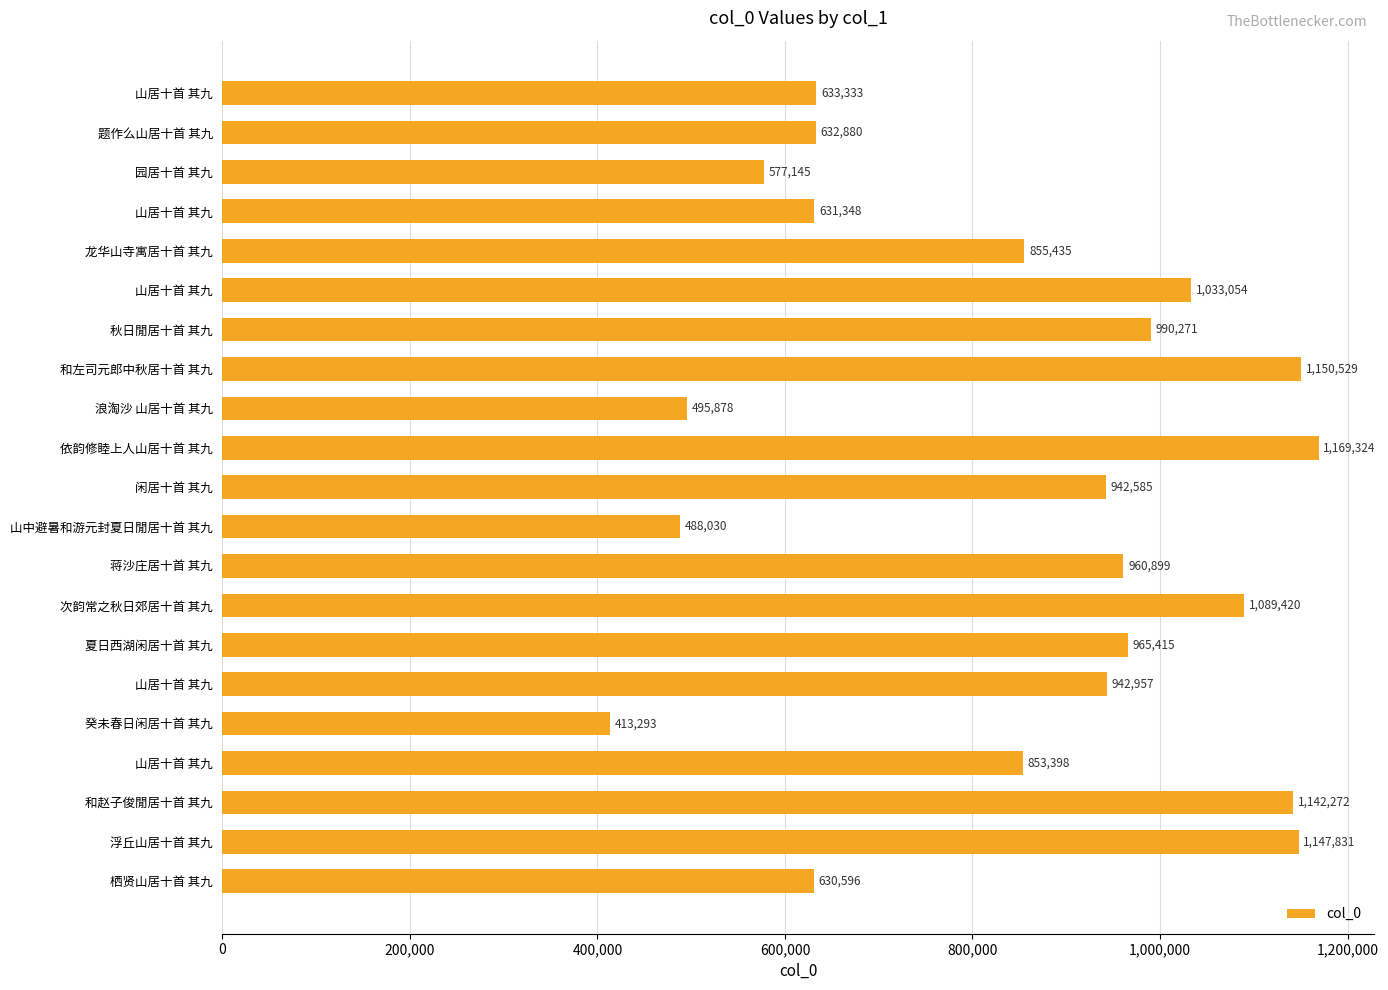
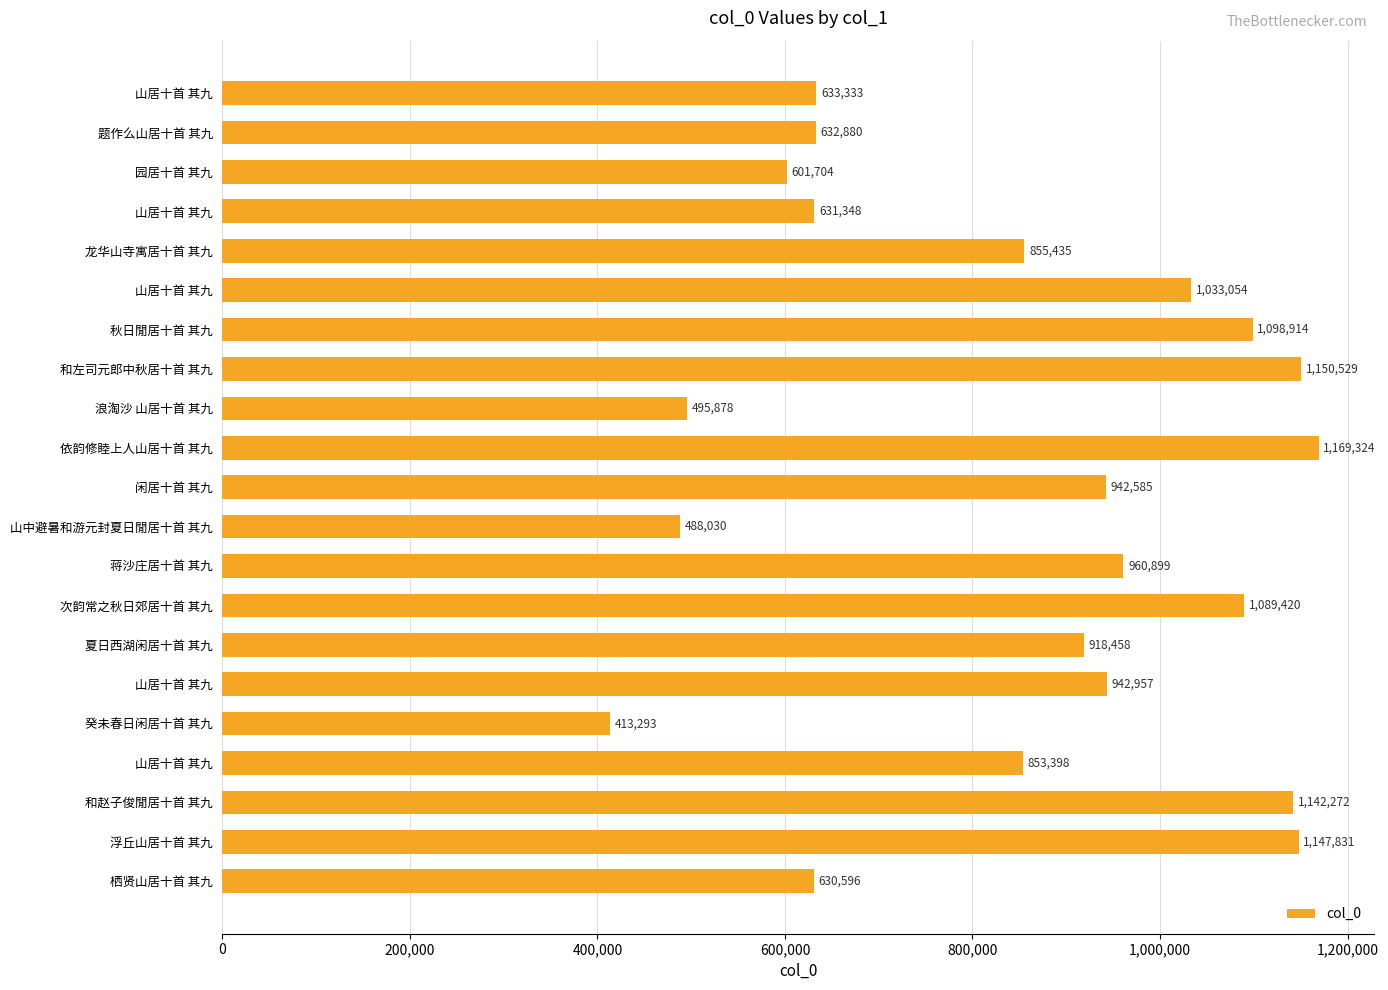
  {
    "题作么山居十首 其九": "632,880",
-   "园居十首 其九": "577,145",
+   "园居十首 其九": "601,704",
    "龙华山寺寓居十首 其九": "855,435",
-   "秋日閒居十首 其九": "990,271",
+   "秋日閒居十首 其九": "1,098,914",
    "和左司元郎中秋居十首 其九": "1,150,529",
    "浪淘沙 山居十首 其九": "495,878",
    "依韵修睦上人山居十首 其九": "1,169,324",
    "闲居十首 其九": "942,585",
    "山中避暑和游元封夏日閒居十首 其九": "488,030",
    "蒋沙庄居十首 其九": "960,899",
    "次韵常之秋日郊居十首 其九": "1,089,420",
-   "夏日西湖闲居十首 其九": "965,415",
+   "夏日西湖闲居十首 其九": "918,458",
    "癸未春日闲居十首 其九": "413,293",
    "和赵子俊閒居十首 其九": "1,142,272",
    "浮丘山居十首 其九": "1,147,831",
    "栖贤山居十首 其九": "630,596"
  }
